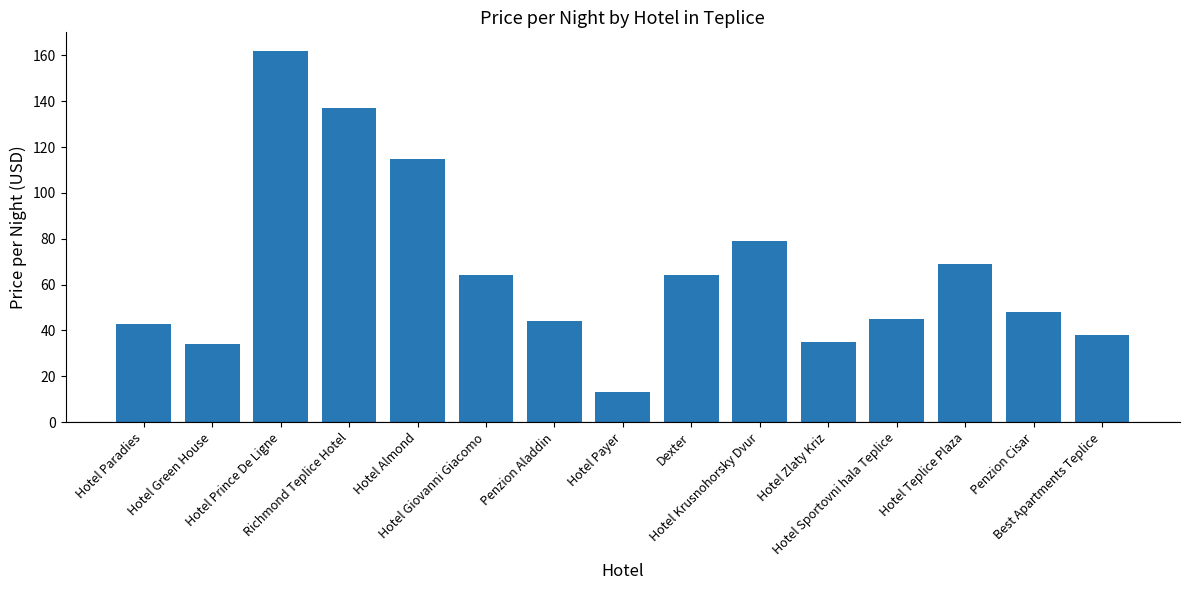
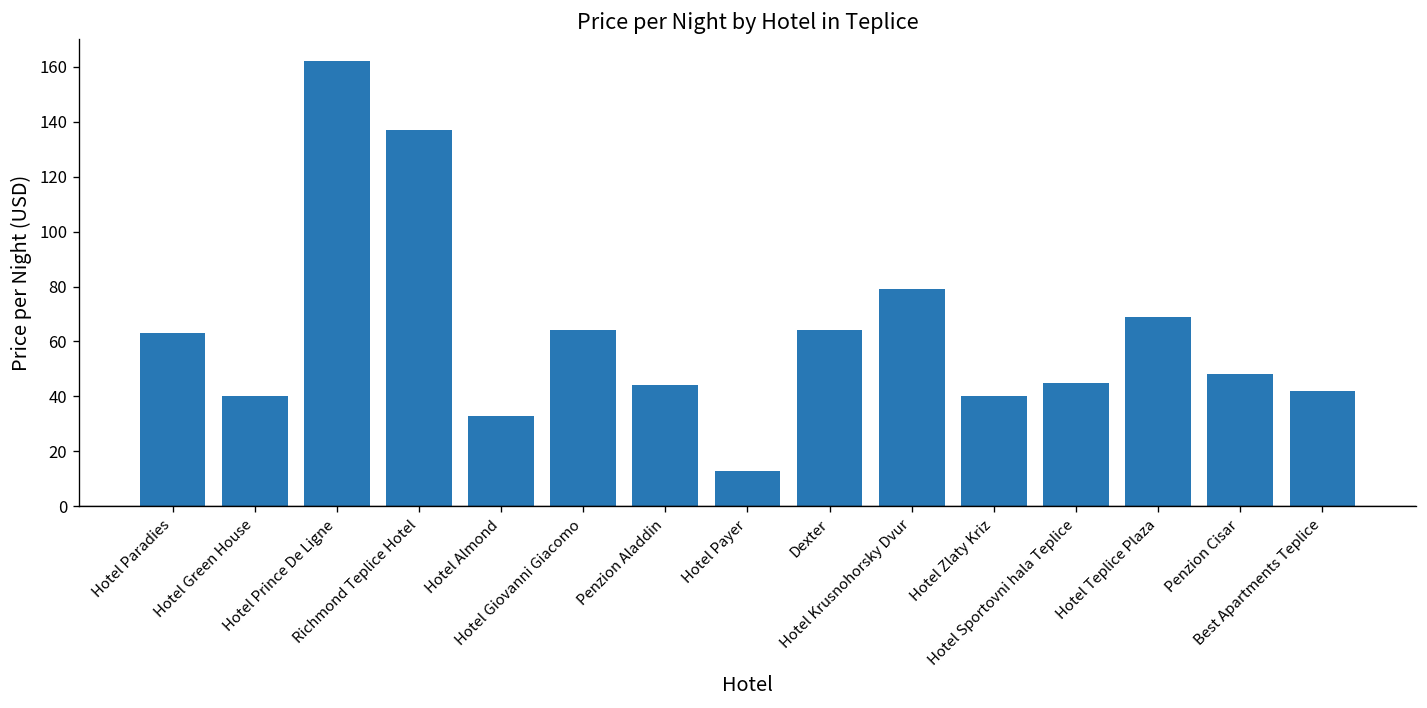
  {
-   "Hotel Paradies": 43,
-   "Hotel Green House": 34,
+   "Hotel Paradies": 63,
+   "Hotel Green House": 40,
    "Hotel Prince De Ligne": 162,
    "Richmond Teplice Hotel": 137,
-   "Hotel Almond": 115,
+   "Hotel Almond": 33,
    "Hotel Giovanni Giacomo": 64,
    "Penzion Aladdin": 44,
    "Hotel Payer": 13,
    "Dexter": 64,
    "Hotel Krusnohorsky Dvur": 79,
-   "Hotel Zlaty Kriz": 35,
+   "Hotel Zlaty Kriz": 40,
    "Hotel Sportovni hala Teplice": 45,
    "Hotel Teplice Plaza": 69,
    "Penzion Cisar": 48,
-   "Best Apartments Teplice": 38
+   "Best Apartments Teplice": 42
  }
